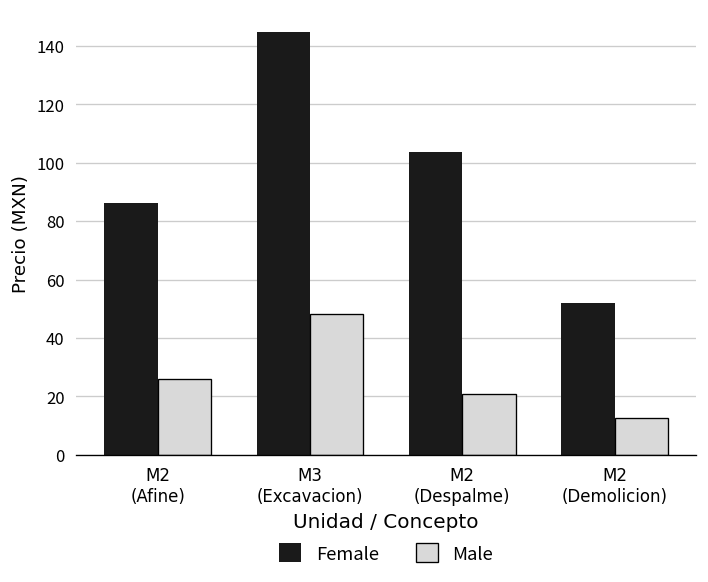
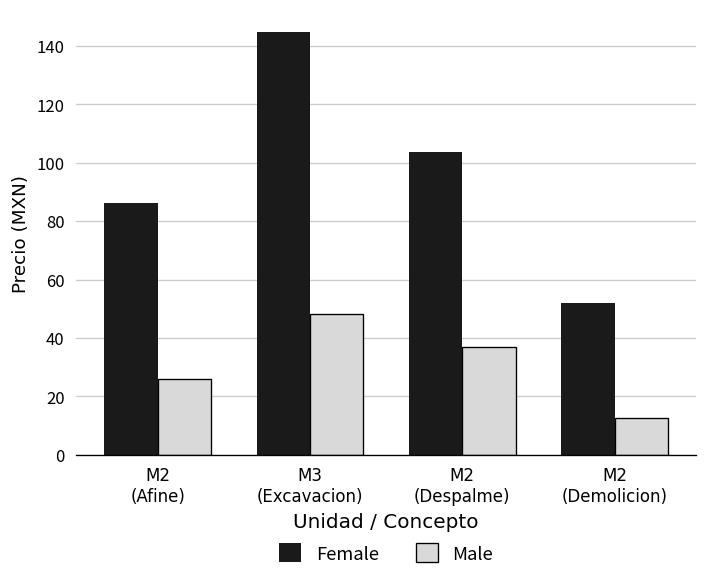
  {
    "Female": {
      "M2 (Afine)": 86,
      "M3 (Excavacion)": 145,
      "M2 (Despalme)": 104,
      "M2 (Demolicion)": 52
    },
    "Male": {
      "M2 (Afine)": 26,
      "M3 (Excavacion)": 48,
-     "M2 (Despalme)": 21,
+     "M2 (Despalme)": 37,
      "M2 (Demolicion)": 13
    }
  }
